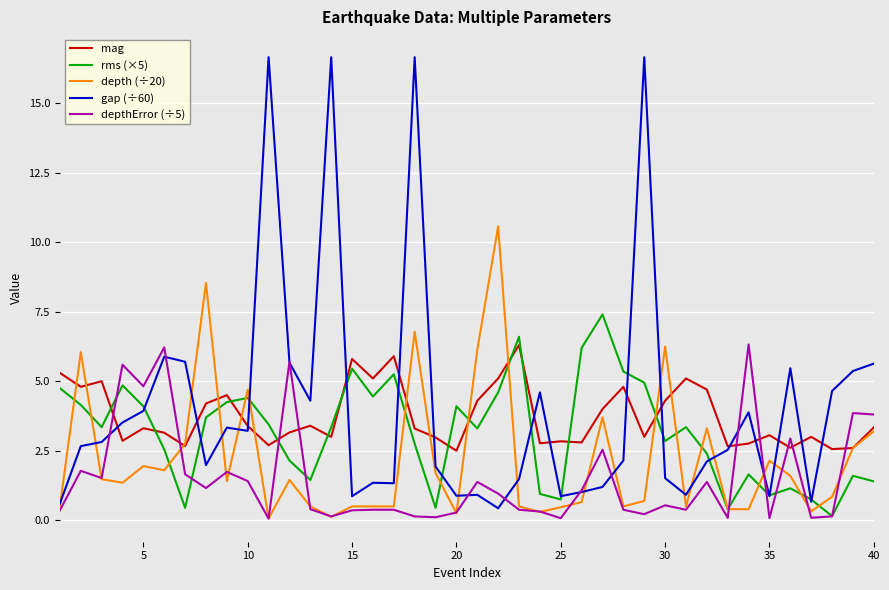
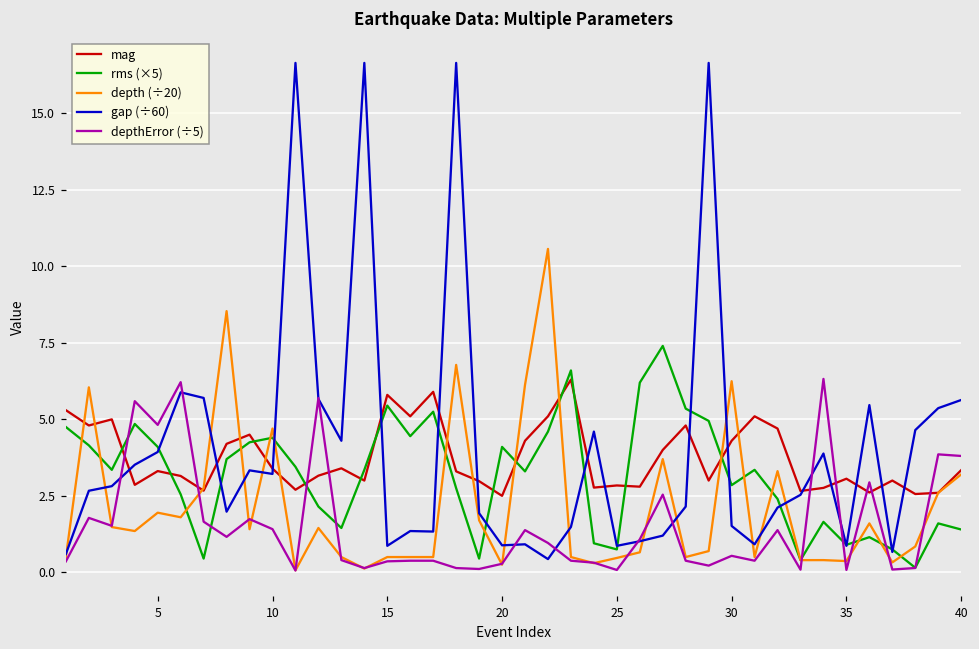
  {
    "mag": {
      "5": 3.3,
      "10": 3.4,
      "15": 5.8,
      "20": 2.5,
      "25": 2.8,
      "30": 4.3,
      "35": 3.1,
      "40": 3.3
    },
    "rms (×5)": {
      "5": 4.1,
      "10": 4.4,
      "15": 5.5,
      "20": 4.1,
      "25": 0.8,
      "30": 2.8,
      "40": 1.4
    },
    "depth (÷20)": {
      "5": 2.0,
      "10": 4.7,
      "15": 0.5,
      "25": 0.5,
      "30": 6.2,
-     "35": 2.1,
+     "35": 0.4,
      "40": 3.2
    },
    "gap (÷60)": {
      "5": 3.9,
      "10": 3.2,
      "15": 0.9,
      "20": 0.9,
      "25": 0.9,
      "30": 1.5,
      "40": 5.6
    },
    "depthError (÷5)": {
      "5": 4.8,
      "10": 1.4,
      "15": 0.4,
      "25": 0.1,
      "30": 0.5,
      "35": 0.1,
      "40": 3.8
    }
  }
